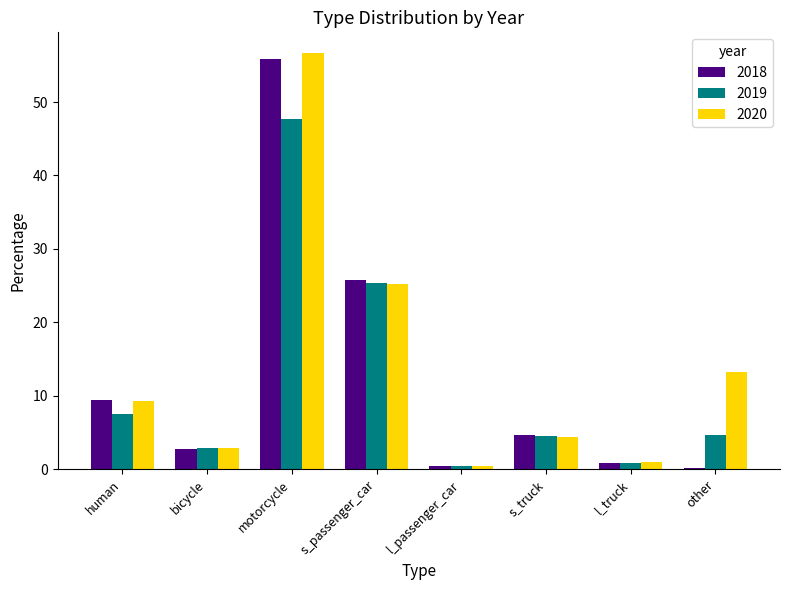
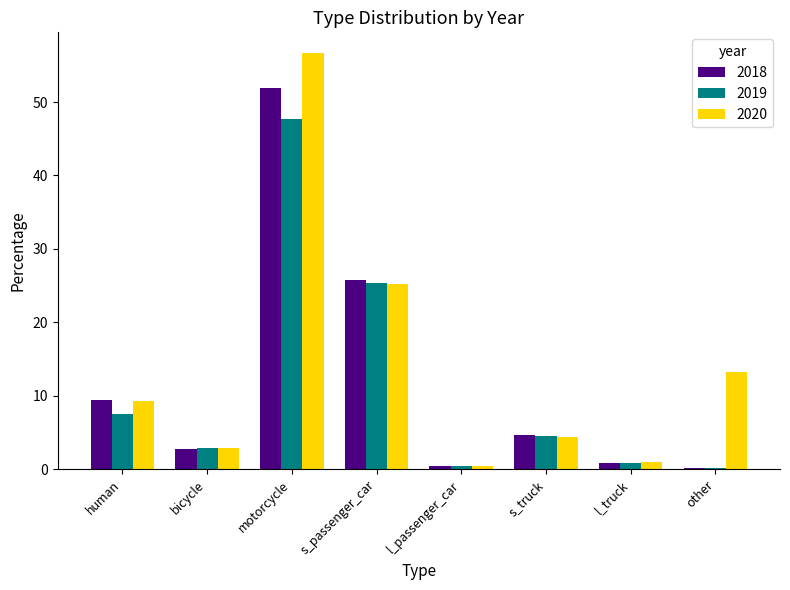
  {
    "2018": {
      "human": 9,
      "bicycle": 3,
-     "motorcycle": 56,
+     "motorcycle": 52,
      "s_passenger_car": 26,
      "l_passenger_car": 0,
      "s_truck": 5,
      "l_truck": 1
    },
    "2019": {
      "human": 8,
      "bicycle": 3,
      "motorcycle": 48,
      "s_passenger_car": 25,
      "l_passenger_car": 0,
      "s_truck": 5,
      "l_truck": 1,
-     "other": 5
+     "other": 0
    },
    "2020": {
      "human": 9,
      "bicycle": 3,
      "motorcycle": 57,
      "s_passenger_car": 25,
      "l_passenger_car": 0,
      "s_truck": 4,
      "l_truck": 1,
      "other": 13
    }
  }
